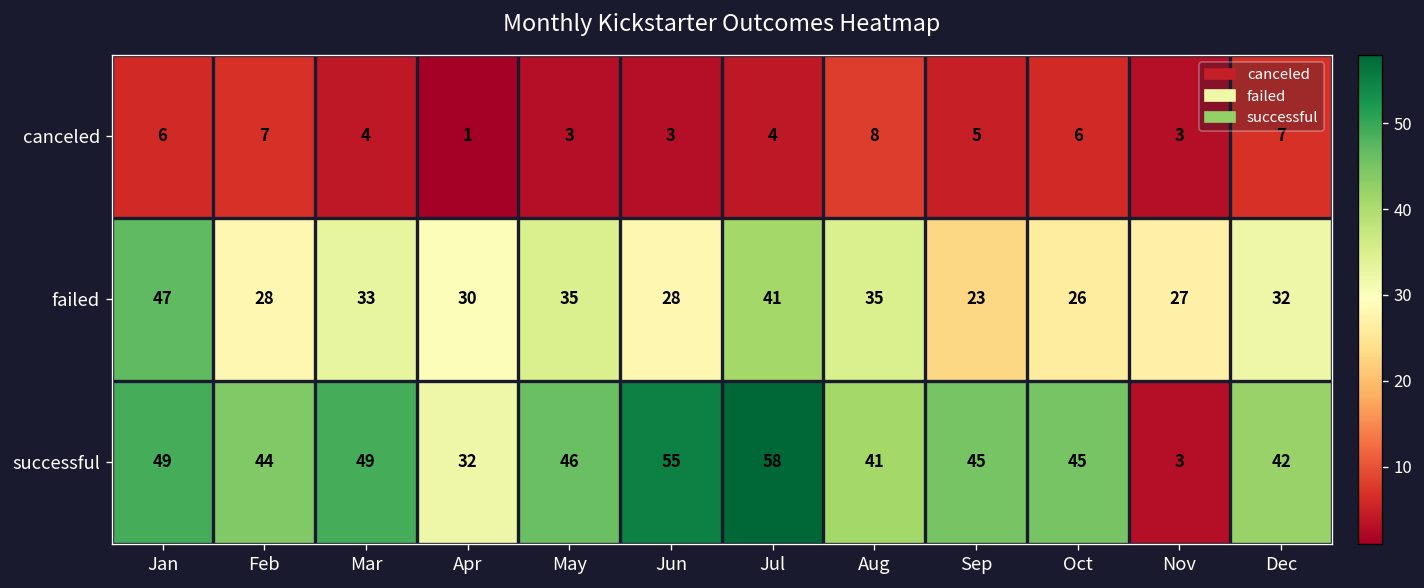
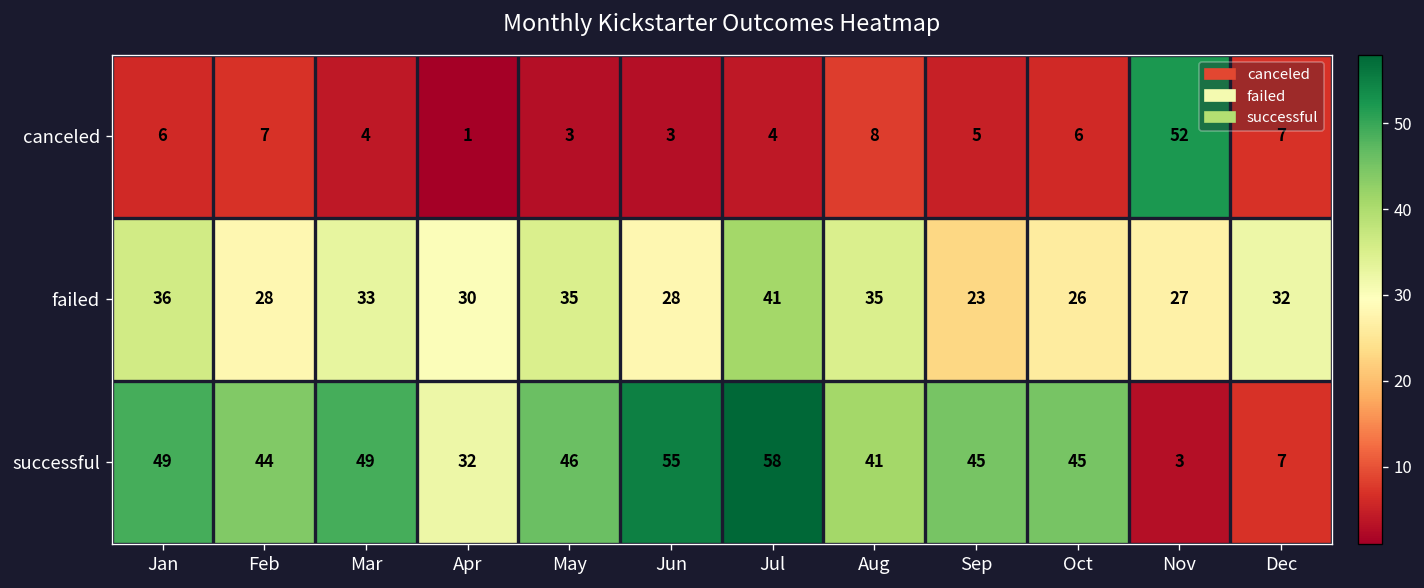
  {
    "canceled": {
      "Jan": 6,
      "Feb": 7,
      "Mar": 4,
      "Apr": 1,
      "May": 3,
      "Jun": 3,
      "Jul": 4,
      "Aug": 8,
      "Sep": 5,
      "Oct": 6,
-     "Nov": 3
+     "Nov": 52
    },
    "failed": {
-     "Jan": 47,
+     "Jan": 36,
      "Feb": 28,
      "Mar": 33,
      "Apr": 30,
      "May": 35,
      "Jun": 28,
      "Jul": 41,
      "Aug": 35,
      "Sep": 23,
      "Oct": 26,
      "Nov": 27,
      "Dec": 32
    },
    "successful": {
      "Jan": 49,
      "Feb": 44,
      "Mar": 49,
      "Apr": 32,
      "May": 46,
      "Jun": 55,
      "Jul": 58,
      "Aug": 41,
      "Sep": 45,
      "Oct": 45,
      "Nov": 3,
-     "Dec": 42
+     "Dec": 7
    }
  }
